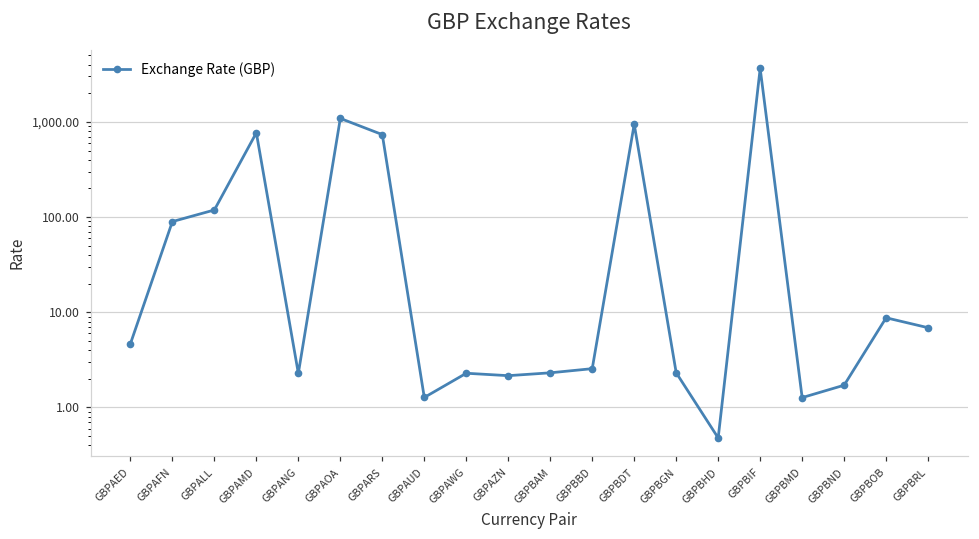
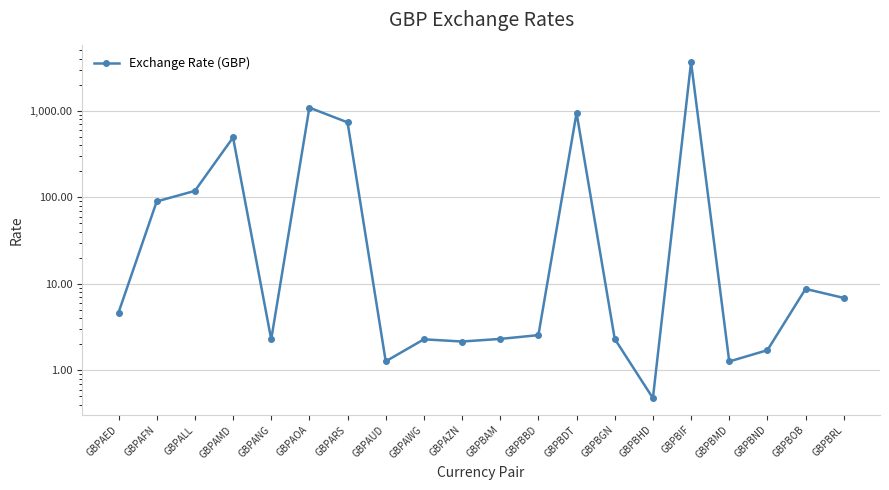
  {
    "GBPAED": "5",
    "GBPAFN": "90",
    "GBPALL": "120",
-   "GBPAMD": "800",
+   "GBPAMD": "500",
    "GBPANG": "2.3",
    "GBPAOA": "1,100",
    "GBPARS": "700",
    "GBPAUD": "1.3",
    "GBPAWG": "2.3",
    "GBPAZN": "2.2",
    "GBPBAM": "2.3",
    "GBPBBD": "2.6",
    "GBPBDT": "900",
    "GBPBGN": "2.3",
    "GBPBHD": "0.5",
    "GBPBIF": "3,600",
    "GBPBMD": "1.3",
    "GBPBND": "1.7",
    "GBPBOB": "9",
    "GBPBRL": "7"
  }
